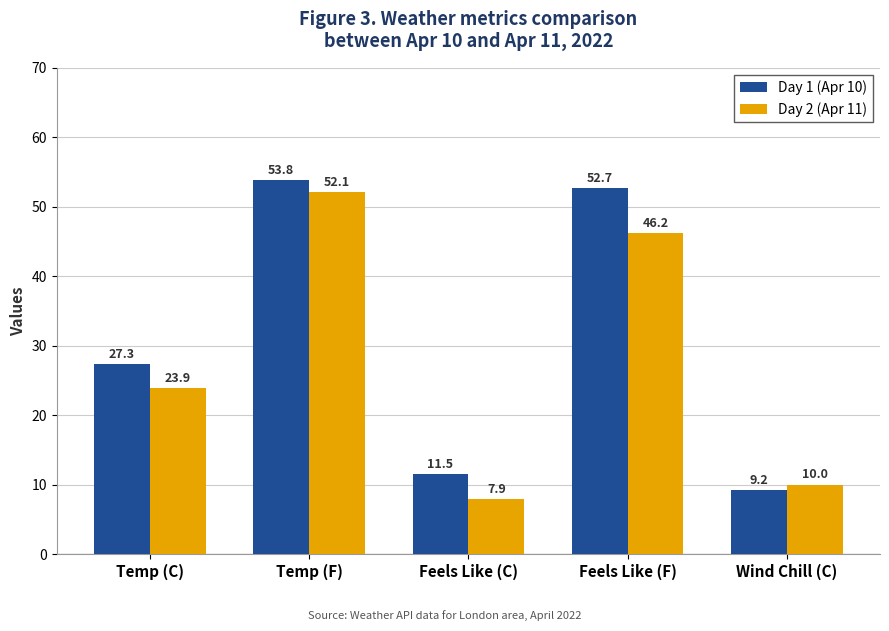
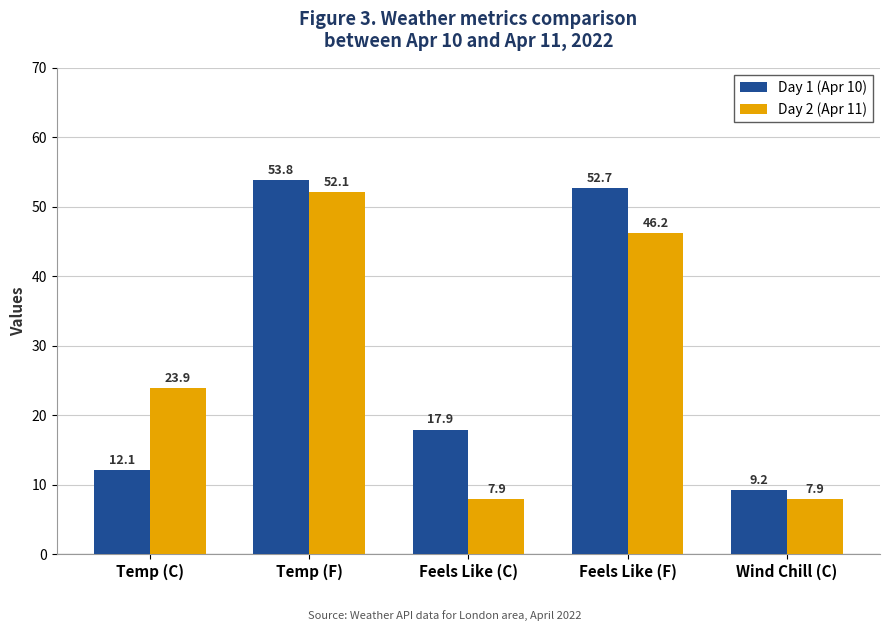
  {
    "Day 1 (Apr 10)": {
-     "Temp (C)": 27.3,
+     "Temp (C)": 12.1,
      "Temp (F)": 53.8,
-     "Feels Like (C)": 11.5,
+     "Feels Like (C)": 17.9,
      "Feels Like (F)": 52.7,
      "Wind Chill (C)": 9.2
    },
    "Day 2 (Apr 11)": {
      "Temp (C)": 23.9,
      "Temp (F)": 52.1,
      "Feels Like (C)": 7.9,
      "Feels Like (F)": 46.2,
-     "Wind Chill (C)": 10.0
+     "Wind Chill (C)": 7.9
    }
  }
